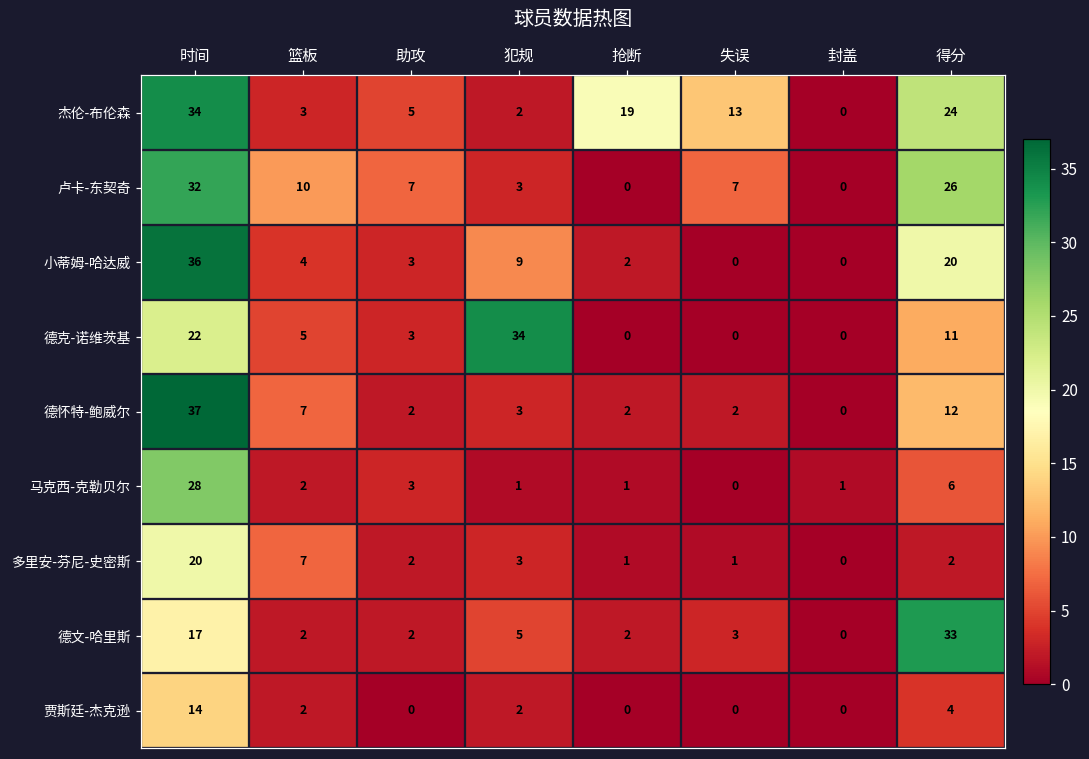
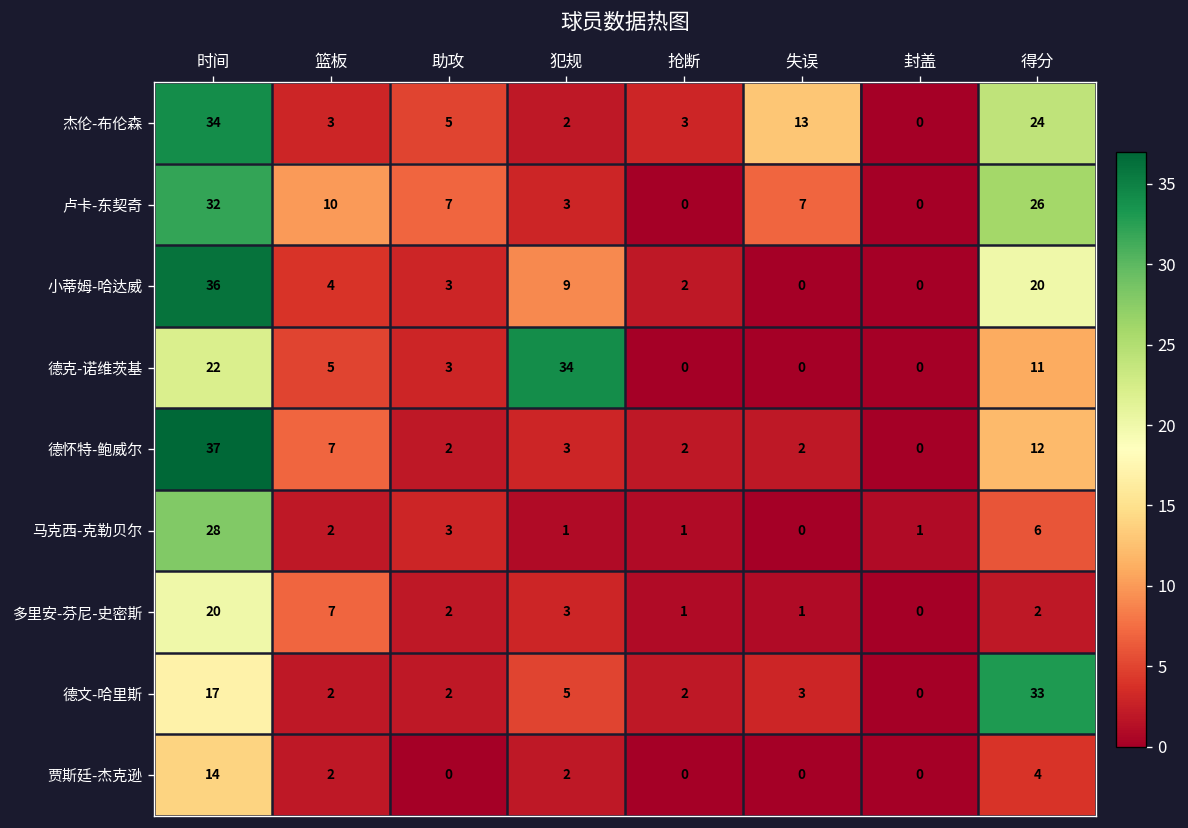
  {
    "杰伦-布伦森": {
      "时间": 34,
      "篮板": 3,
      "助攻": 5,
      "犯规": 2,
-     "抢断": 19,
+     "抢断": 3,
      "失误": 13,
      "封盖": 0,
      "得分": 24
    },
    "卢卡-东契奇": {
      "时间": 32,
      "篮板": 10,
      "助攻": 7,
      "犯规": 3,
      "抢断": 0,
      "失误": 7,
      "封盖": 0,
      "得分": 26
    },
    "小蒂姆-哈达威": {
      "时间": 36,
      "篮板": 4,
      "助攻": 3,
      "犯规": 9,
      "抢断": 2,
      "失误": 0,
      "封盖": 0,
      "得分": 20
    },
    "德克-诺维茨基": {
      "时间": 22,
      "篮板": 5,
      "助攻": 3,
      "犯规": 34,
      "抢断": 0,
      "失误": 0,
      "封盖": 0,
      "得分": 11
    },
    "德怀特-鲍威尔": {
      "时间": 37,
      "篮板": 7,
      "助攻": 2,
      "犯规": 3,
      "抢断": 2,
      "失误": 2,
      "封盖": 0,
      "得分": 12
    },
    "马克西-克勒贝尔": {
      "时间": 28,
      "篮板": 2,
      "助攻": 3,
      "犯规": 1,
      "抢断": 1,
      "失误": 0,
      "封盖": 1,
      "得分": 6
    },
    "多里安-芬尼-史密斯": {
      "时间": 20,
      "篮板": 7,
      "助攻": 2,
      "犯规": 3,
      "抢断": 1,
      "失误": 1,
      "封盖": 0,
      "得分": 2
    },
    "德文-哈里斯": {
      "时间": 17,
      "篮板": 2,
      "助攻": 2,
      "犯规": 5,
      "抢断": 2,
      "失误": 3,
      "封盖": 0,
      "得分": 33
    },
    "贾斯廷-杰克逊": {
      "时间": 14,
      "篮板": 2,
      "助攻": 0,
      "犯规": 2,
      "抢断": 0,
      "失误": 0,
      "封盖": 0,
      "得分": 4
    }
  }
